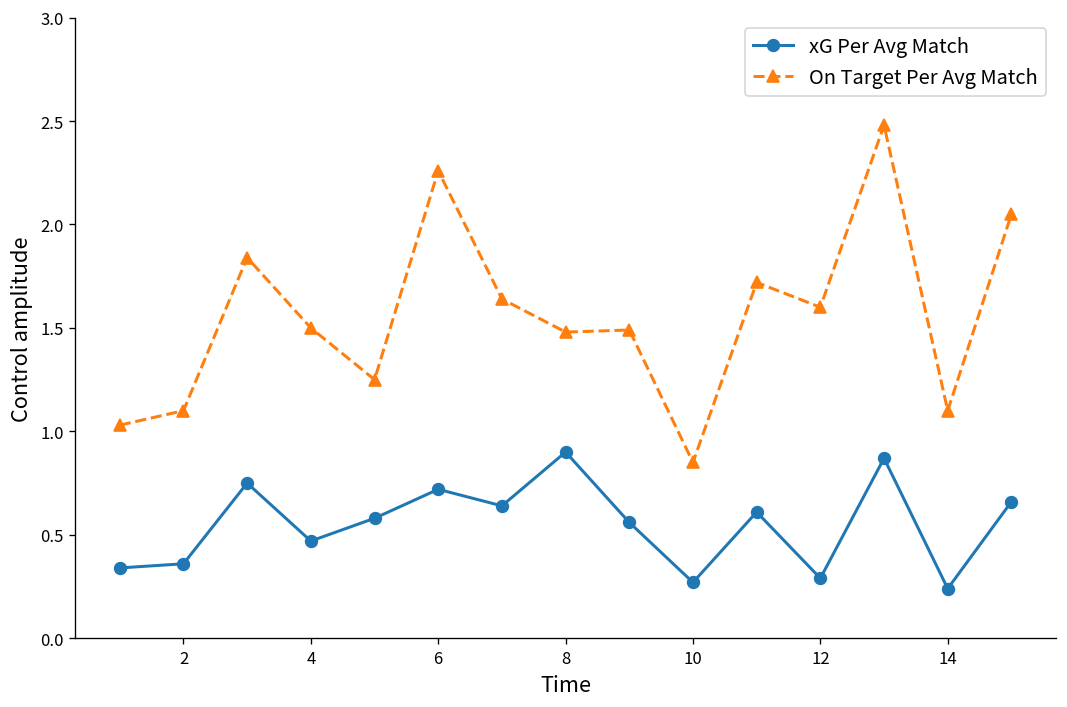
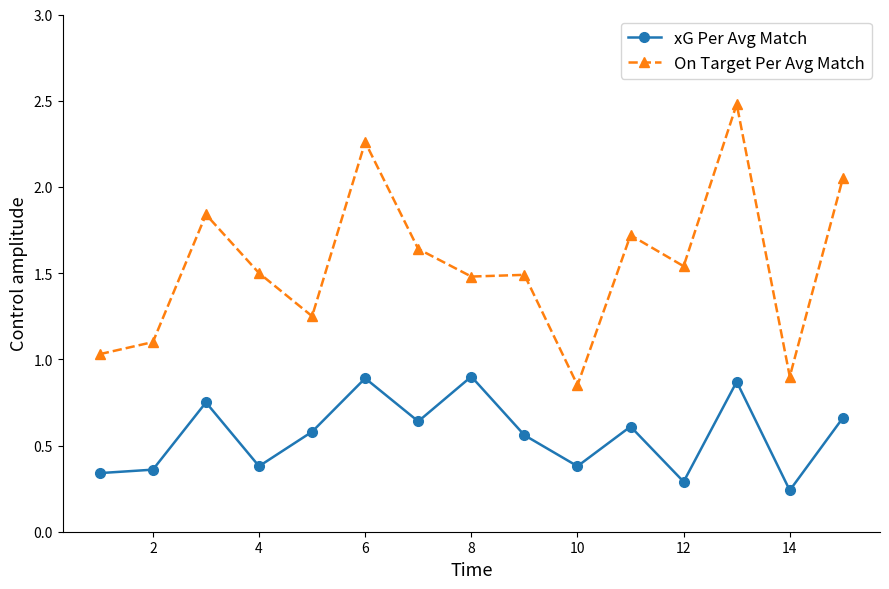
  {
    "xG Per Avg Match": {
      "2": 0.36,
-     "4": 0.47,
-     "6": 0.72,
+     "4": 0.38,
+     "6": 0.89,
      "8": 0.90,
-     "10": 0.27,
+     "10": 0.38,
      "12": 0.29,
      "14": 0.24
    },
    "On Target Per Avg Match": {
      "2": 1.10,
      "4": 1.50,
      "6": 2.26,
      "8": 1.48,
      "10": 0.85,
-     "12": 1.60,
-     "14": 1.1
+     "12": 1.54,
+     "14": 0.9
    }
  }
